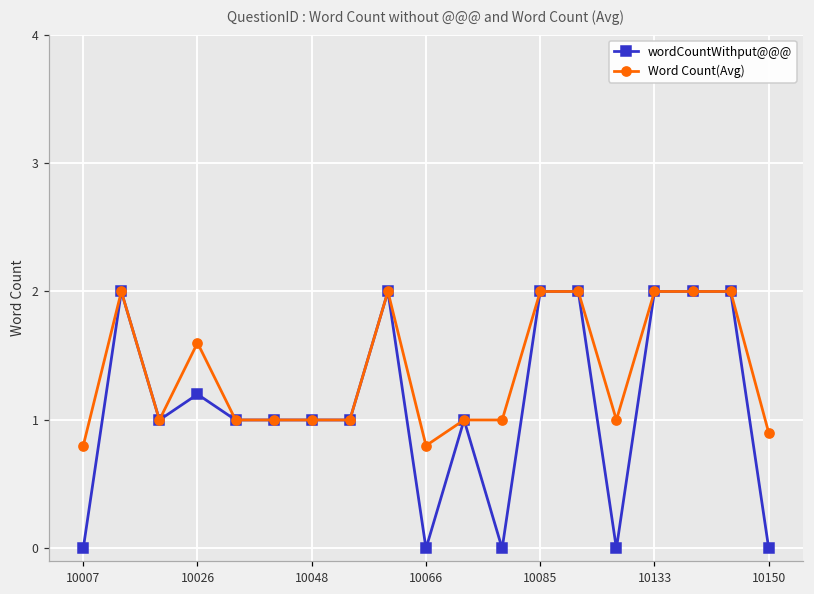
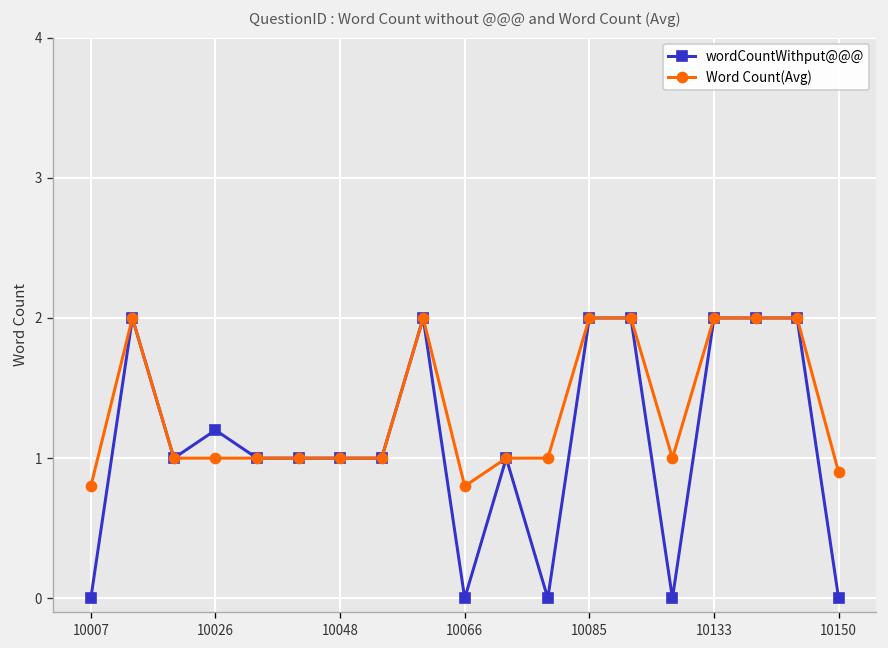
  {
    "wordCountWithput@@@": {
      "10007": 0.0,
      "10026": 1.2,
      "10066": 0.0,
      "10150": 0.0
    },
    "Word Count(Avg)": {
      "10007": 0.8,
-     "10026": 1.6,
+     "10026": 1.0,
      "10066": 0.8,
      "10150": 0.9
    }
  }
